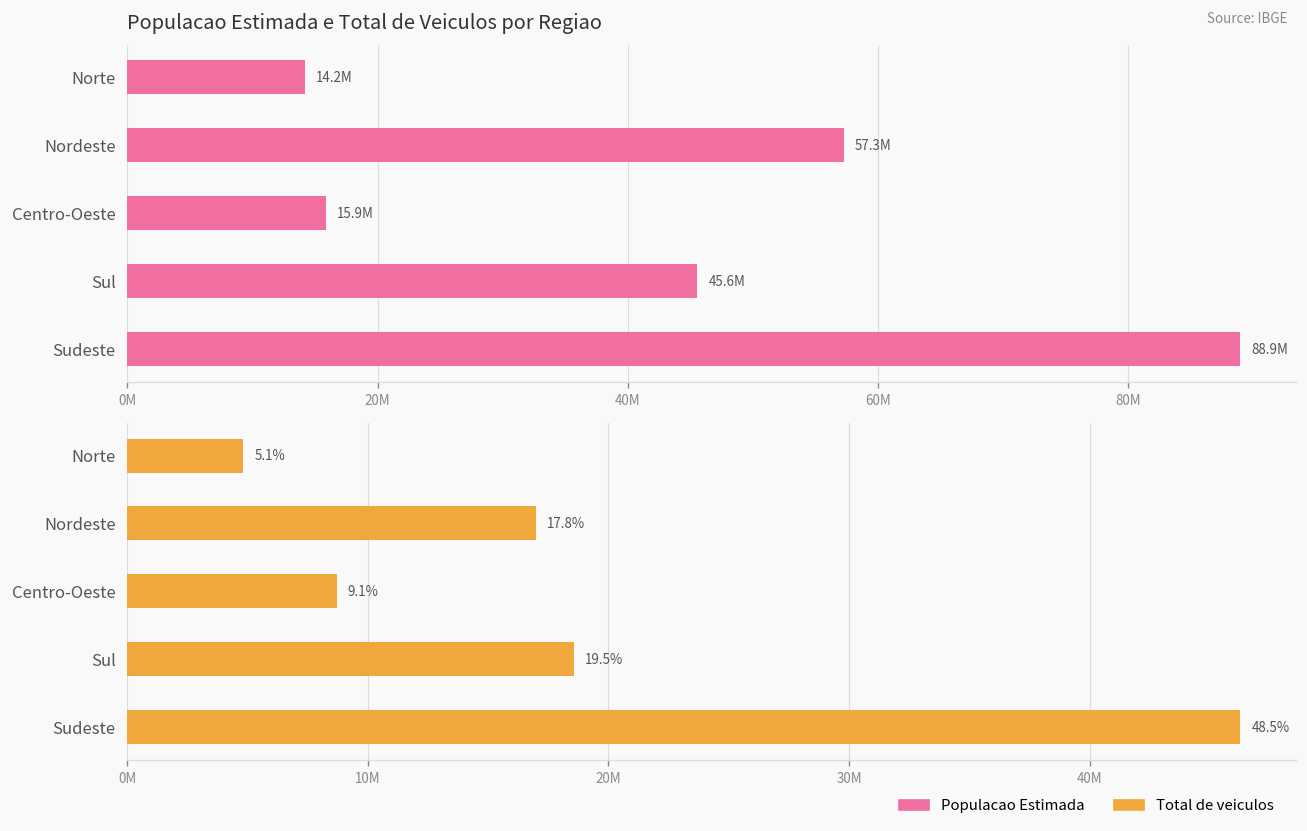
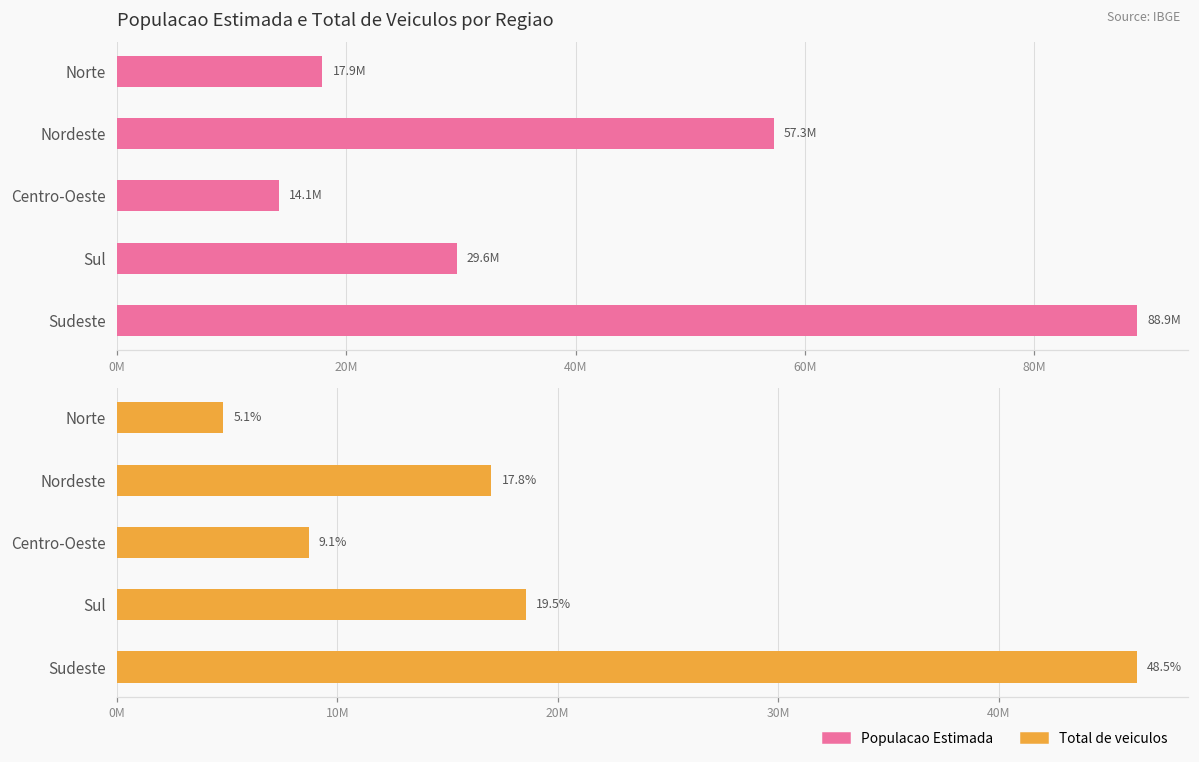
  {
    "Populacao Estimada e Total de Veiculos por Regiao": {
-     "Norte": "14.2M",
+     "Norte": "17.9M",
      "Nordeste": "57.3M",
-     "Centro-Oeste": "15.9M",
-     "Sul": "45.6M",
+     "Centro-Oeste": "14.1M",
+     "Sul": "29.6M",
      "Sudeste": "88.9M"
    }
  }
